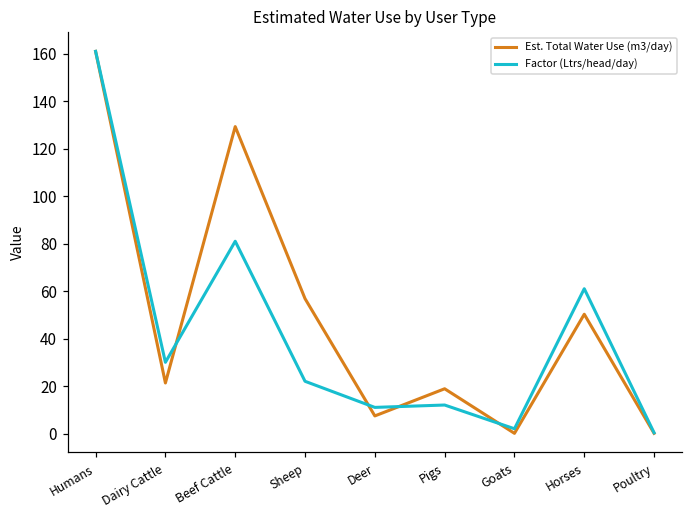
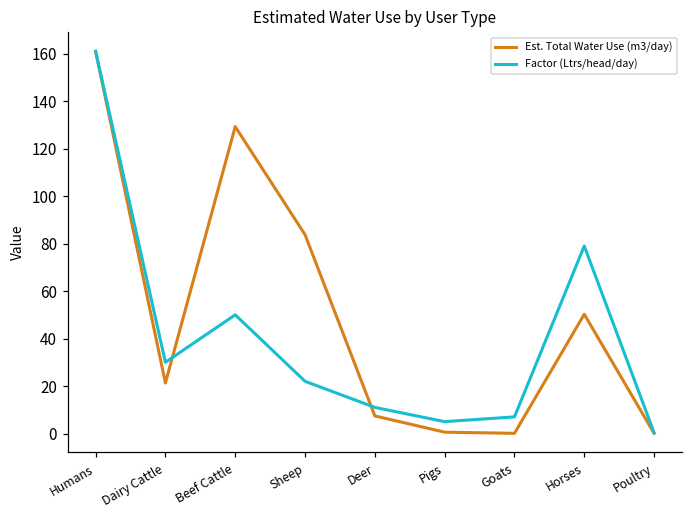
  {
    "Est. Total Water Use (m3/day)": {
      "Dairy Cattle": 21,
      "Beef Cattle": 129,
-     "Sheep": 57,
+     "Sheep": 84,
      "Deer": 7,
-     "Pigs": 19,
+     "Pigs": 1,
      "Goats": 0,
      "Horses": 50
    },
    "Factor (Ltrs/head/day)": {
      "Dairy Cattle": 30,
-     "Beef Cattle": 81,
+     "Beef Cattle": 50,
      "Sheep": 22,
      "Deer": 11,
-     "Pigs": 12,
-     "Goats": 2,
-     "Horses": 61
+     "Pigs": 5,
+     "Goats": 7,
+     "Horses": 79
    }
  }
